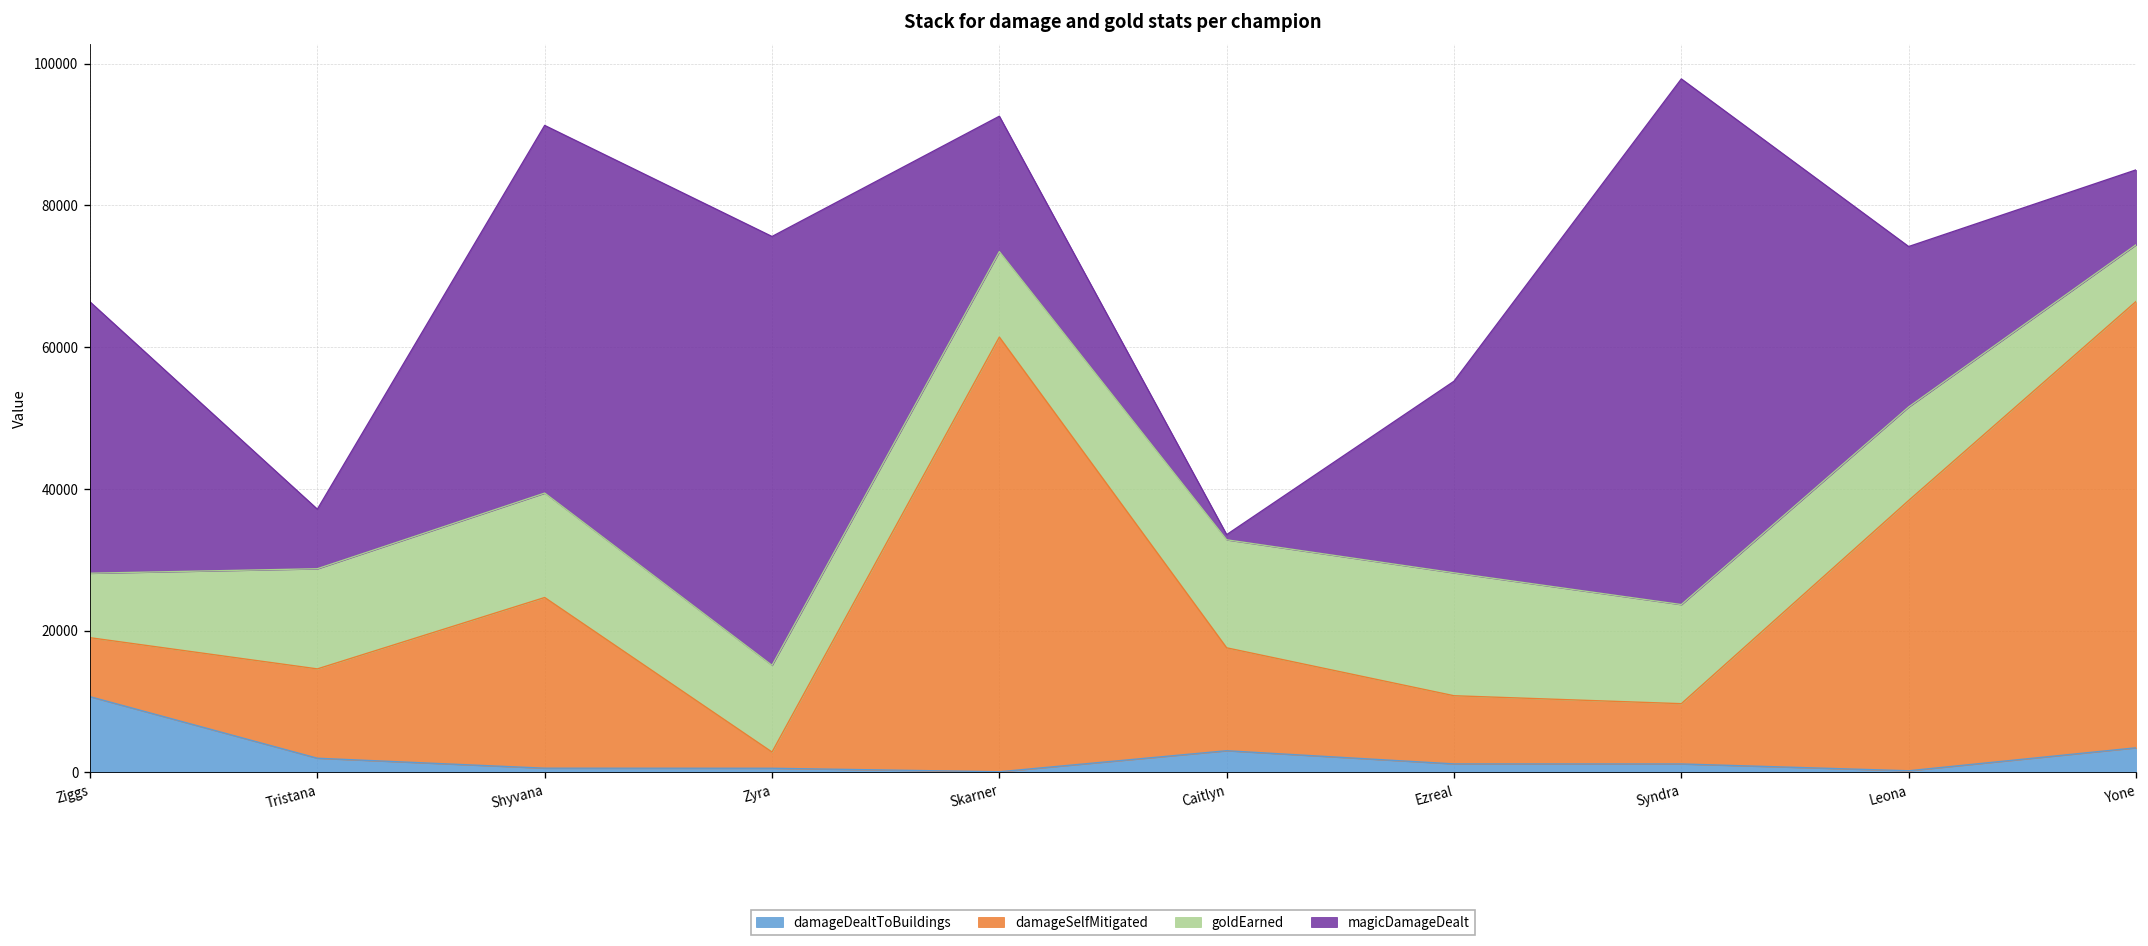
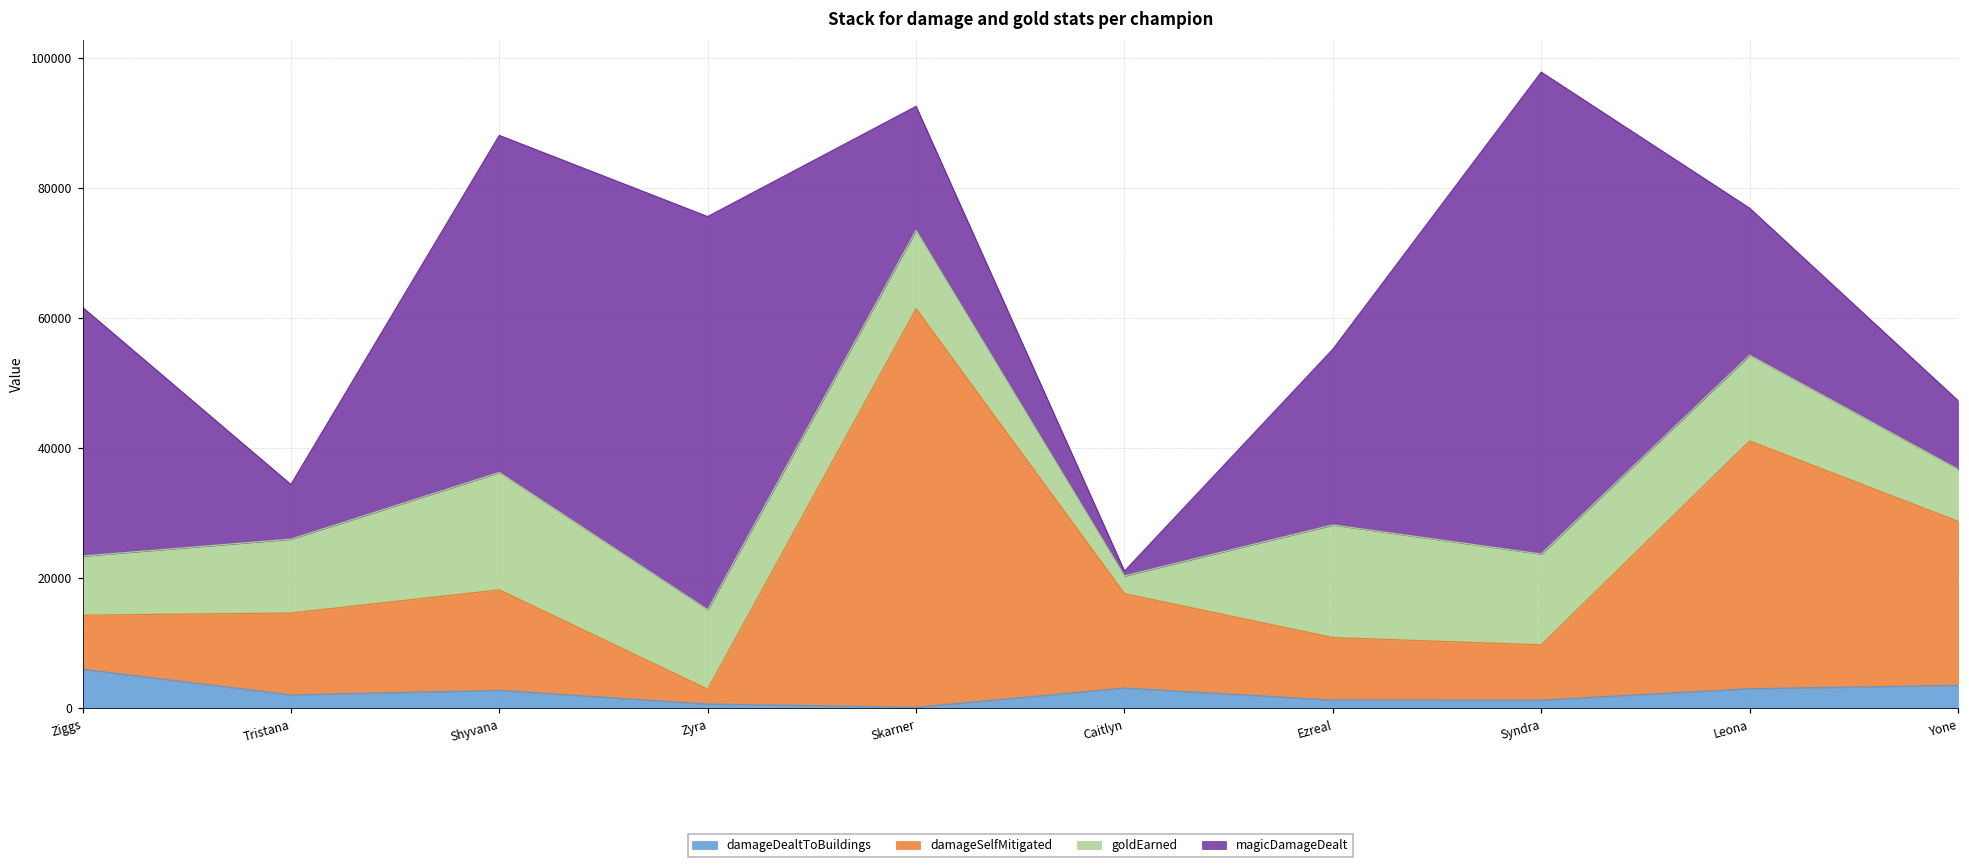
  {
    "damageDealtToBuildings": {
-     "Ziggs": 11000,
+     "Ziggs": 6000,
      "Tristana": 2000,
-     "Shyvana": 1000,
+     "Shyvana": 3000,
      "Zyra": 1000,
      "Skarner": 0,
      "Caitlyn": 3000,
      "Ezreal": 1000,
      "Syndra": 1000,
-     "Leona": 0,
+     "Leona": 3000,
      "Yone": 3000
    },
    "damageSelfMitigated": {
      "Ziggs": 8000,
      "Tristana": 13000,
-     "Shyvana": 24000,
+     "Shyvana": 15000,
      "Zyra": 2000,
      "Skarner": 61000,
      "Caitlyn": 15000,
      "Ezreal": 10000,
      "Syndra": 9000,
      "Leona": 38000,
-     "Yone": 63000
+     "Yone": 25000
    },
    "goldEarned": {
      "Ziggs": 9000,
-     "Tristana": 14000,
-     "Shyvana": 15000,
+     "Tristana": 11000,
+     "Shyvana": 18000,
      "Zyra": 12000,
      "Skarner": 12000,
-     "Caitlyn": 15000,
+     "Caitlyn": 3000,
      "Ezreal": 17000,
      "Syndra": 14000,
      "Leona": 13000,
      "Yone": 8000
    },
    "magicDamageDealt": {
      "Ziggs": 38000,
      "Tristana": 8000,
      "Shyvana": 52000,
      "Zyra": 61000,
      "Skarner": 19000,
      "Caitlyn": 1000,
      "Ezreal": 27000,
      "Syndra": 74000,
      "Leona": 23000,
      "Yone": 11000
    }
  }
